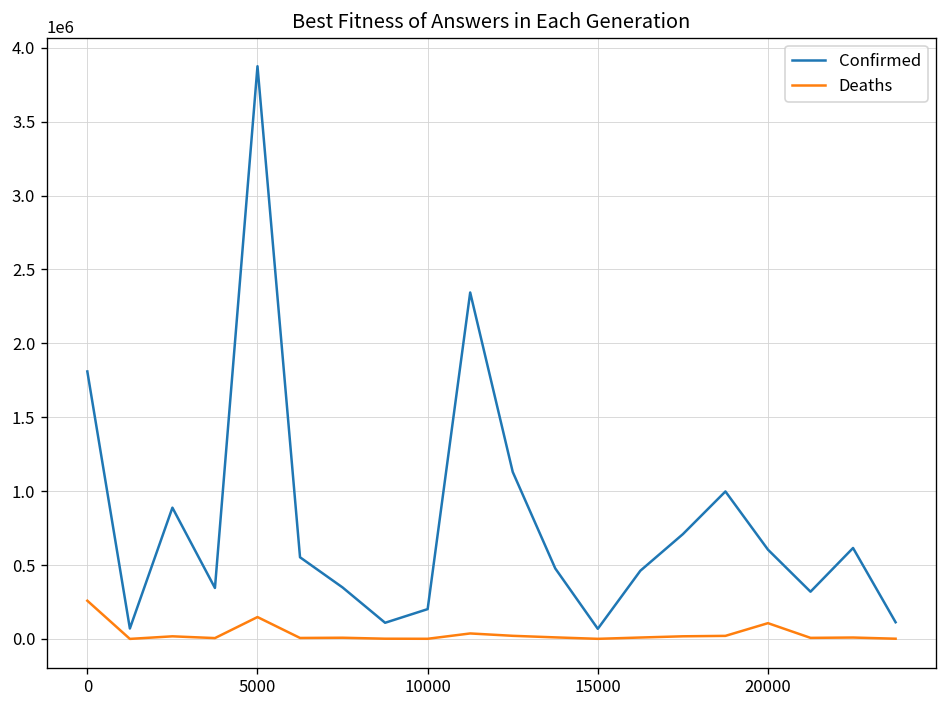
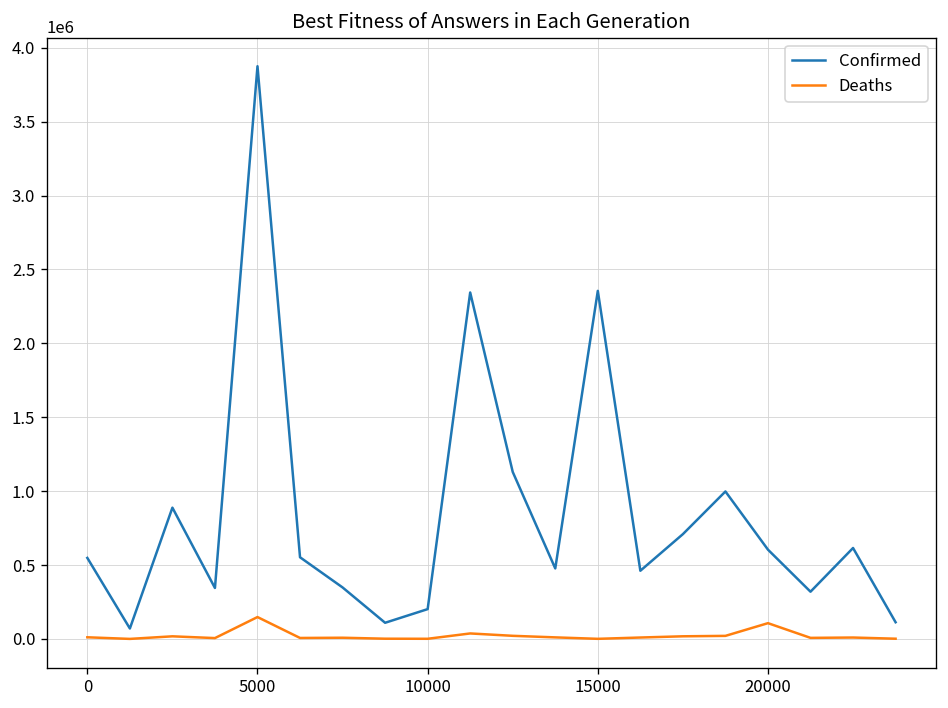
  {
    "Confirmed": {
-     "0": 1810000,
+     "0": 550000,
      "5000": 3880000,
      "10000": 200000,
-     "15000": 70000,
+     "15000": 2360000,
      "20000": 600000
    },
    "Deaths": {
-     "0": 260000,
+     "0": 10000,
      "5000": 150000,
      "10000": 0,
      "15000": 0,
      "20000": 110000
    }
  }
